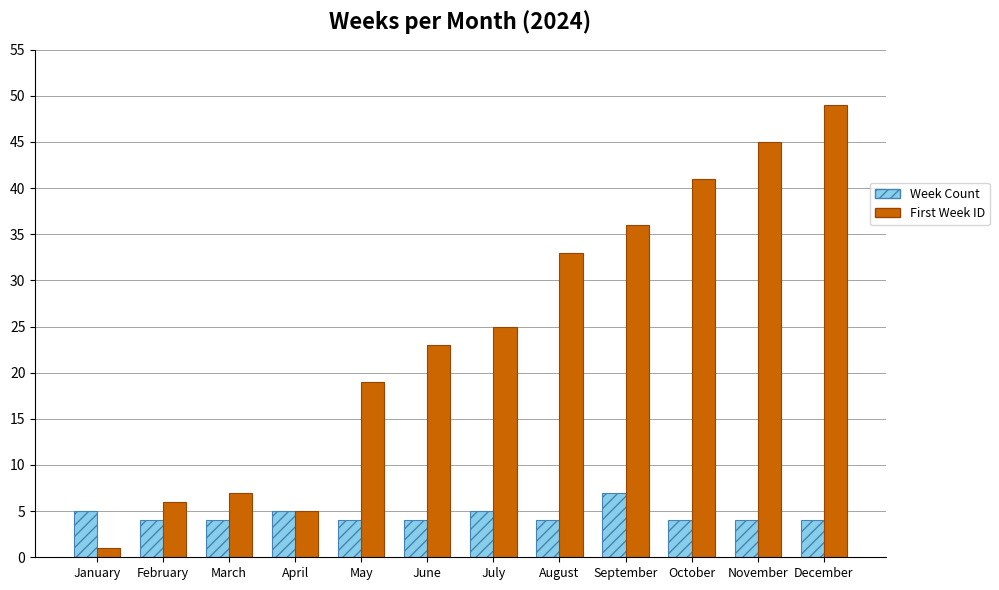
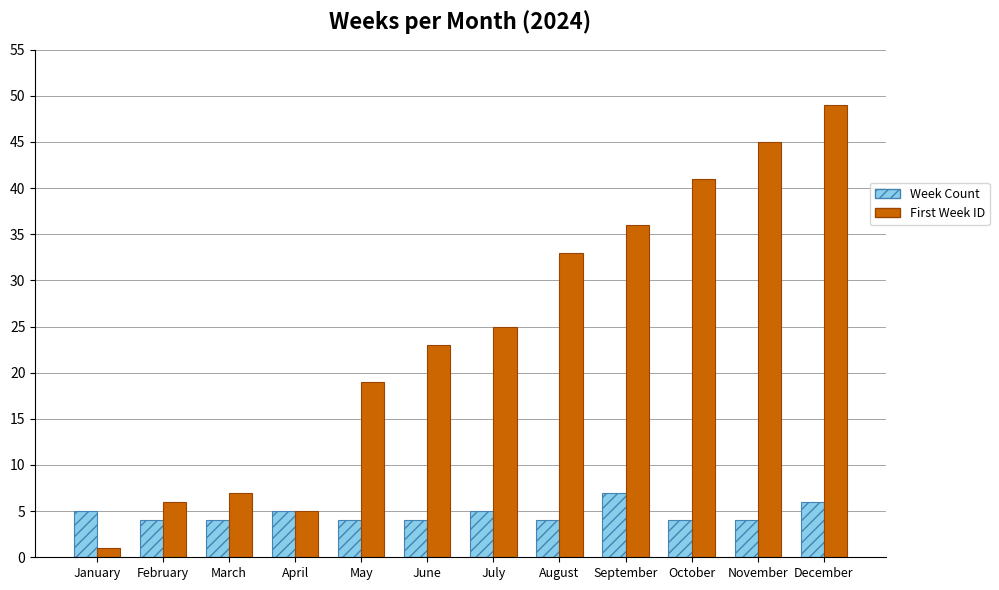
  {
    "Week Count": {
      "January": 5,
      "February": 4,
      "March": 4,
      "April": 5,
      "May": 4,
      "June": 4,
      "July": 5,
      "August": 4,
      "September": 7,
      "October": 4,
      "November": 4,
-     "December": 4
+     "December": 6
    },
    "First Week ID": {
      "January": 1,
      "February": 6,
      "March": 7,
      "April": 5,
      "May": 19,
      "June": 23,
      "July": 25,
      "August": 33,
      "September": 36,
      "October": 41,
      "November": 45,
      "December": 49
    }
  }
